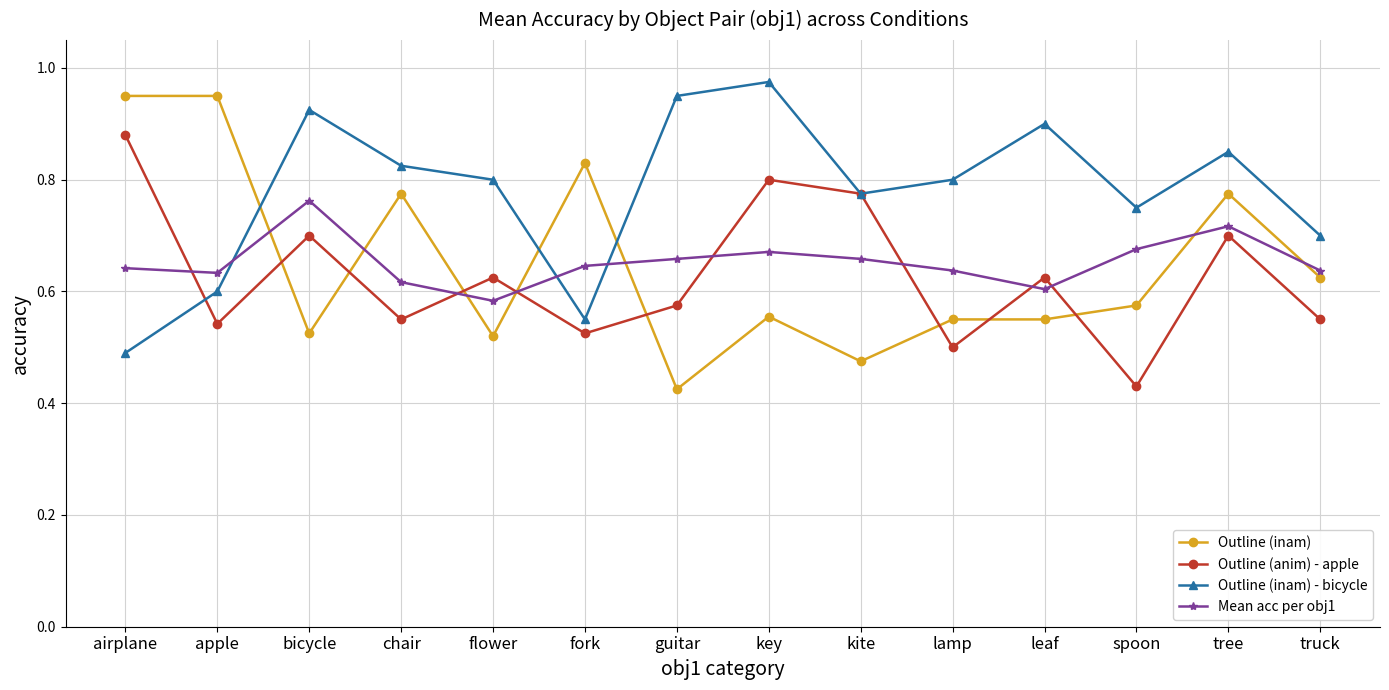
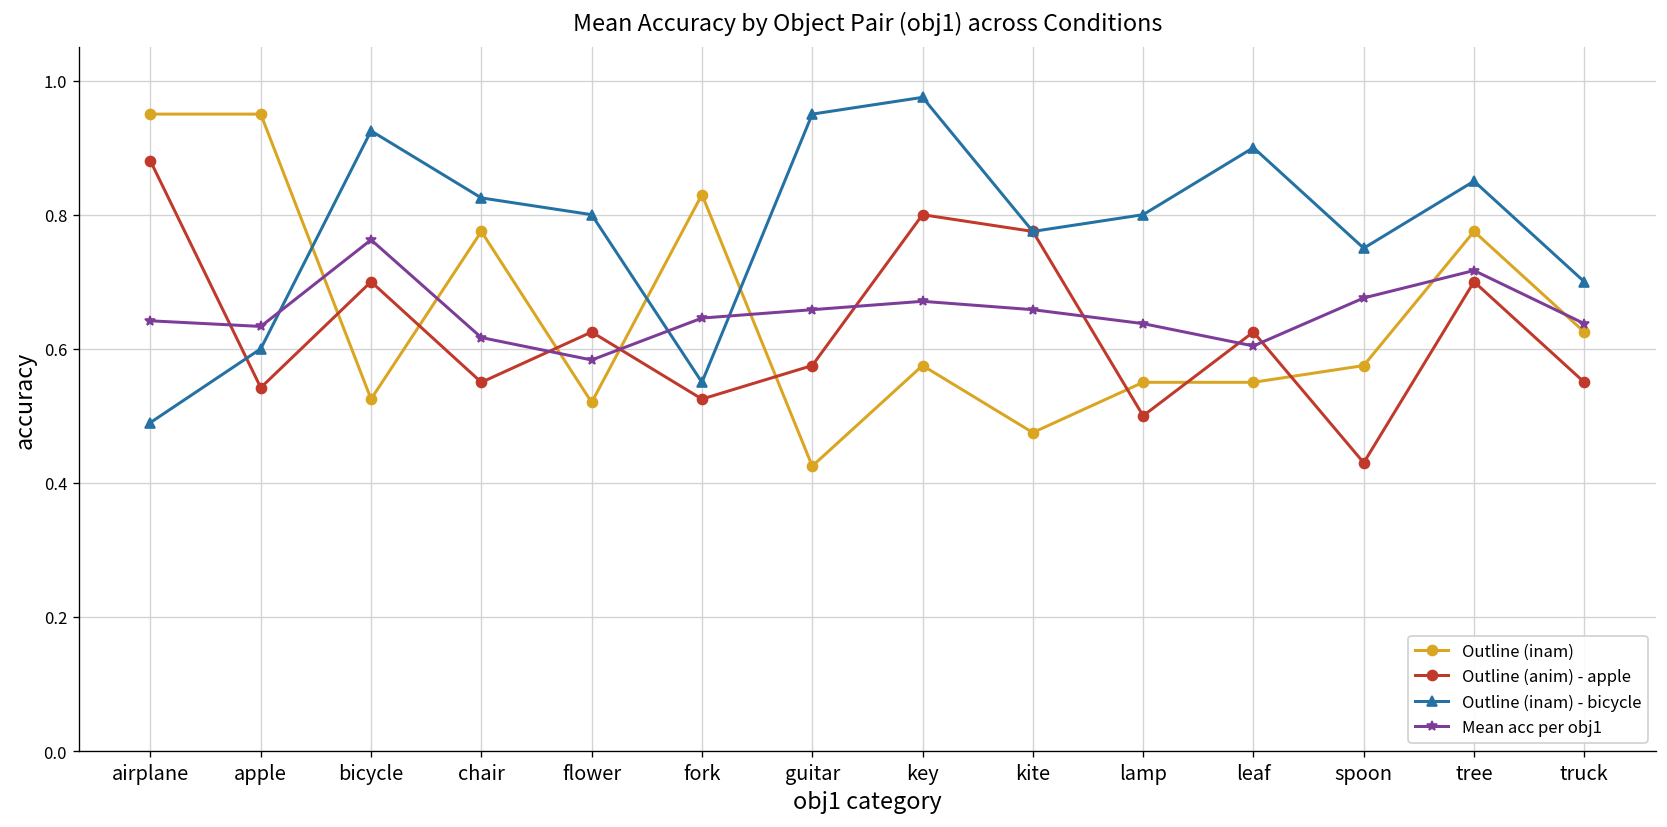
  {
    "Outline (inam)": {
      "airplane": 0.95,
      "apple": 0.95,
      "bicycle": 0.53,
      "chair": 0.78,
      "flower": 0.52,
      "fork": 0.83,
      "guitar": 0.43,
-     "key": 0.56,
+     "key": 0.58,
      "kite": 0.48,
      "lamp": 0.55,
      "leaf": 0.55,
      "spoon": 0.58,
      "tree": 0.78,
      "truck": 0.63
    },
    "Outline (anim) - apple": {
      "airplane": 0.88,
      "apple": 0.54,
      "bicycle": 0.70,
      "chair": 0.55,
      "flower": 0.63,
      "fork": 0.53,
      "guitar": 0.58,
      "key": 0.80,
      "lamp": 0.50,
      "leaf": 0.63,
      "spoon": 0.43,
      "tree": 0.70,
      "truck": 0.55
    },
    "Outline (inam) - bicycle": {
      "airplane": 0.49,
      "apple": 0.60,
      "bicycle": 0.93,
      "chair": 0.83,
      "flower": 0.80,
      "fork": 0.55,
      "guitar": 0.95,
      "key": 0.98,
      "lamp": 0.80,
      "leaf": 0.90,
      "spoon": 0.75,
      "tree": 0.85,
      "truck": 0.70
    },
    "Mean acc per obj1": {
      "airplane": 0.64,
      "apple": 0.63,
      "bicycle": 0.76,
      "chair": 0.62,
      "flower": 0.58,
      "fork": 0.65,
      "guitar": 0.66,
      "key": 0.67,
      "kite": 0.66,
      "lamp": 0.64,
      "leaf": 0.60,
      "spoon": 0.68,
      "tree": 0.72,
      "truck": 0.64
    }
  }
